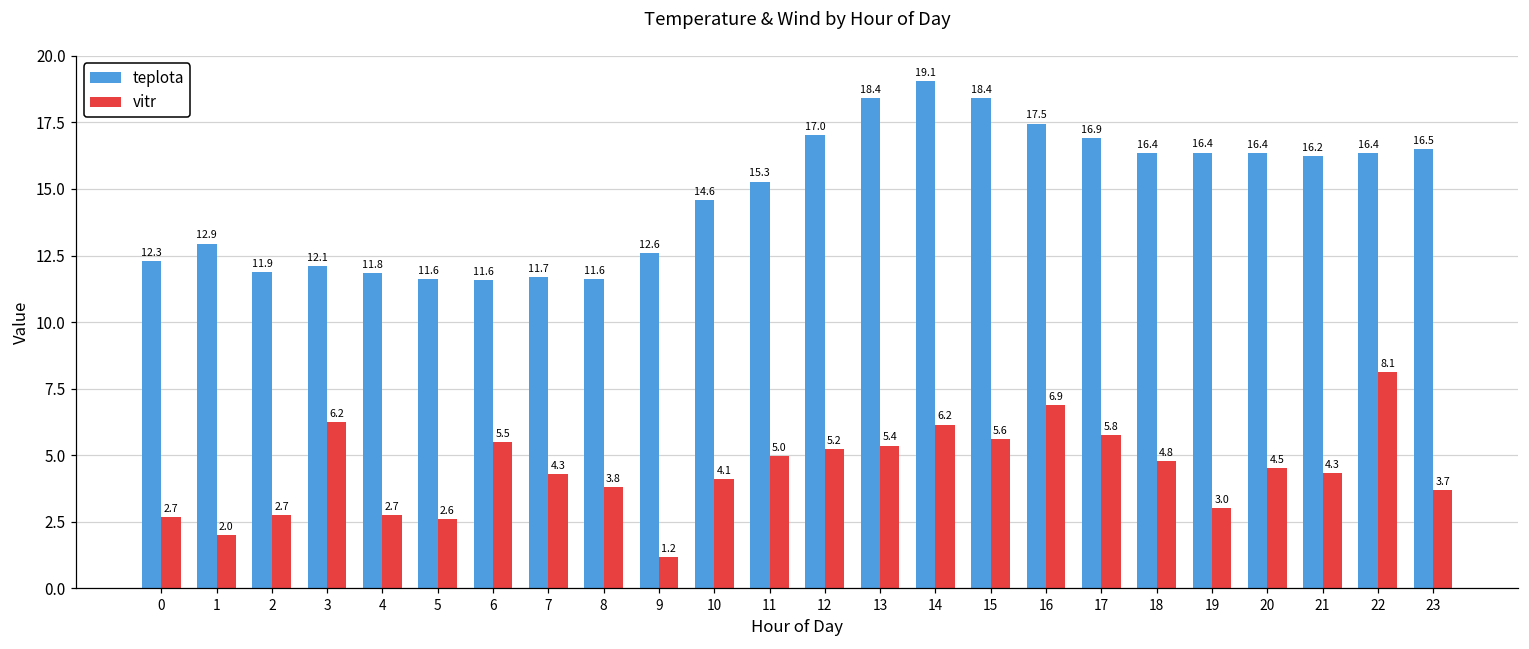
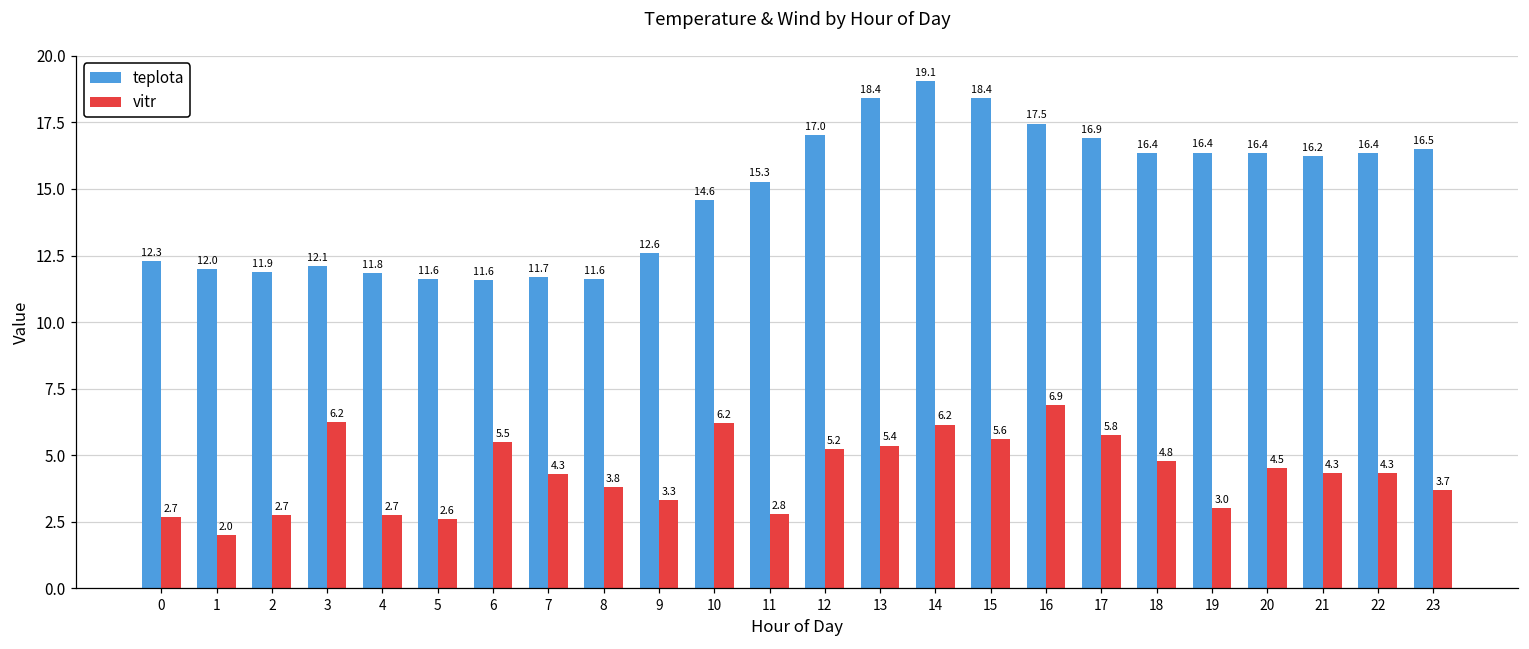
  {
    "teplota": {
      "0": 12.3,
-     "1": 12.9,
+     "1": 12.0,
      "2": 11.9,
      "3": 12.1,
      "4": 11.8,
      "5": 11.6,
      "6": 11.6,
      "7": 11.7,
      "8": 11.6,
      "9": 12.6,
      "10": 14.6,
      "11": 15.3,
      "12": 17.0,
      "13": 18.4,
      "14": 19.1,
      "15": 18.4,
      "16": 17.5,
      "17": 16.9,
      "18": 16.4,
      "19": 16.4,
      "20": 16.4,
      "21": 16.2,
      "22": 16.4,
      "23": 16.5
    },
    "vitr": {
      "0": 2.7,
      "1": 2.0,
      "2": 2.7,
      "3": 6.2,
      "4": 2.7,
      "5": 2.6,
      "6": 5.5,
      "7": 4.3,
      "8": 3.8,
-     "9": 1.2,
-     "10": 4.1,
-     "11": 5.0,
+     "9": 3.3,
+     "10": 6.2,
+     "11": 2.8,
      "12": 5.2,
      "13": 5.4,
      "14": 6.2,
      "15": 5.6,
      "16": 6.9,
      "17": 5.8,
      "18": 4.8,
      "19": 3.0,
      "20": 4.5,
      "21": 4.3,
-     "22": 8.1,
+     "22": 4.3,
      "23": 3.7
    }
  }
